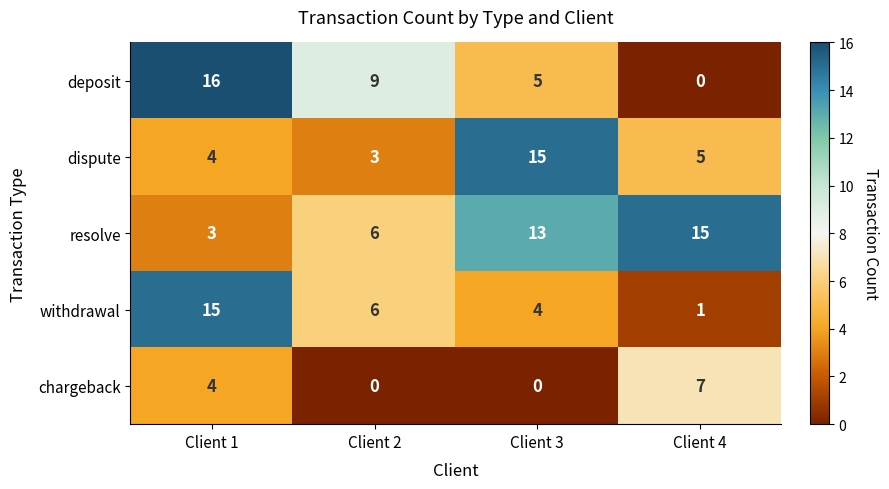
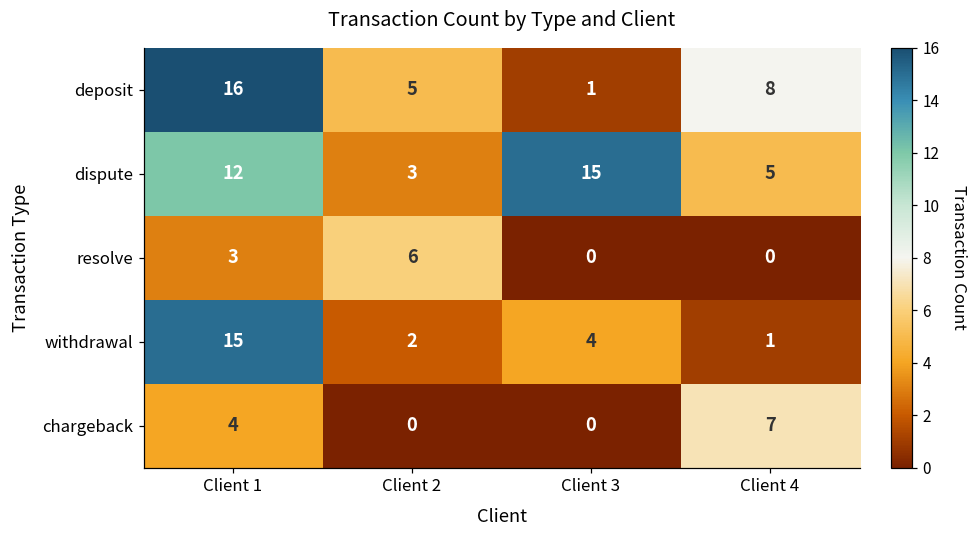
  {
    "deposit": {
      "Client 1": 16,
-     "Client 2": 9,
-     "Client 3": 5,
-     "Client 4": 0
+     "Client 2": 5,
+     "Client 3": 1,
+     "Client 4": 8
    },
    "dispute": {
-     "Client 1": 4,
+     "Client 1": 12,
      "Client 2": 3,
      "Client 3": 15,
      "Client 4": 5
    },
    "resolve": {
      "Client 1": 3,
      "Client 2": 6,
-     "Client 3": 13,
-     "Client 4": 15
+     "Client 3": 0,
+     "Client 4": 0
    },
    "withdrawal": {
      "Client 1": 15,
-     "Client 2": 6,
+     "Client 2": 2,
      "Client 3": 4,
      "Client 4": 1
    },
    "chargeback": {
      "Client 1": 4,
      "Client 2": 0,
      "Client 3": 0,
      "Client 4": 7
    }
  }
